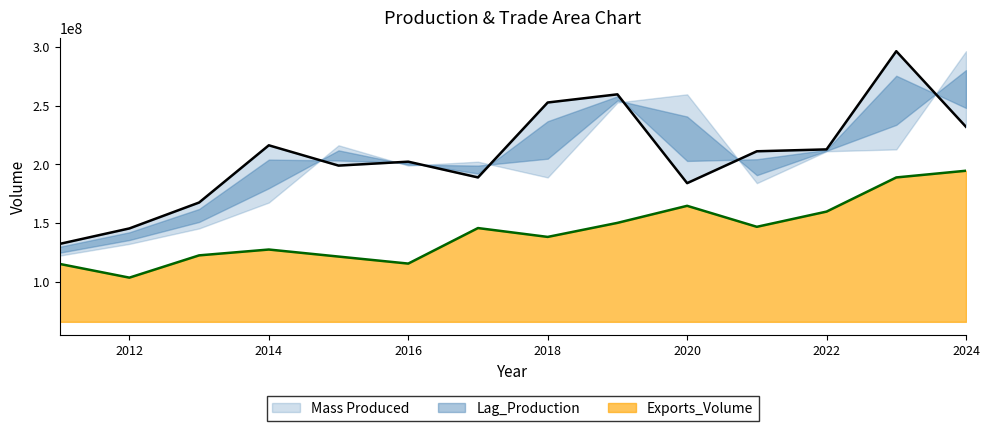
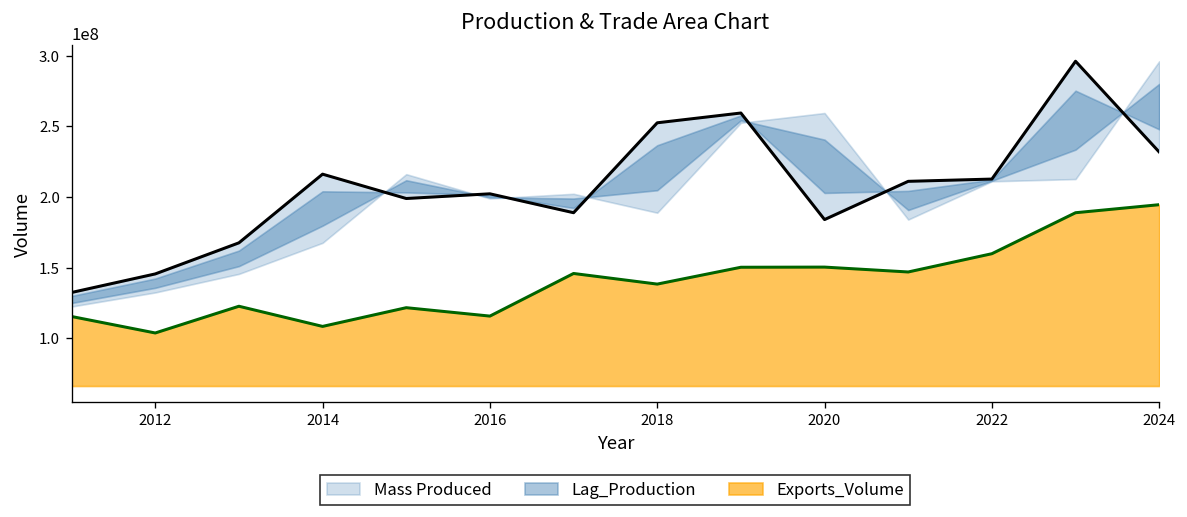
  {
    "Exports_Volume": {
      "2012": 104000000,
-     "2014": 128000000,
+     "2014": 108000000,
      "2016": 116000000,
      "2018": 138000000,
-     "2020": 165000000,
+     "2020": 150000000,
      "2022": 160000000,
      "2024": 195000000
    }
  }
